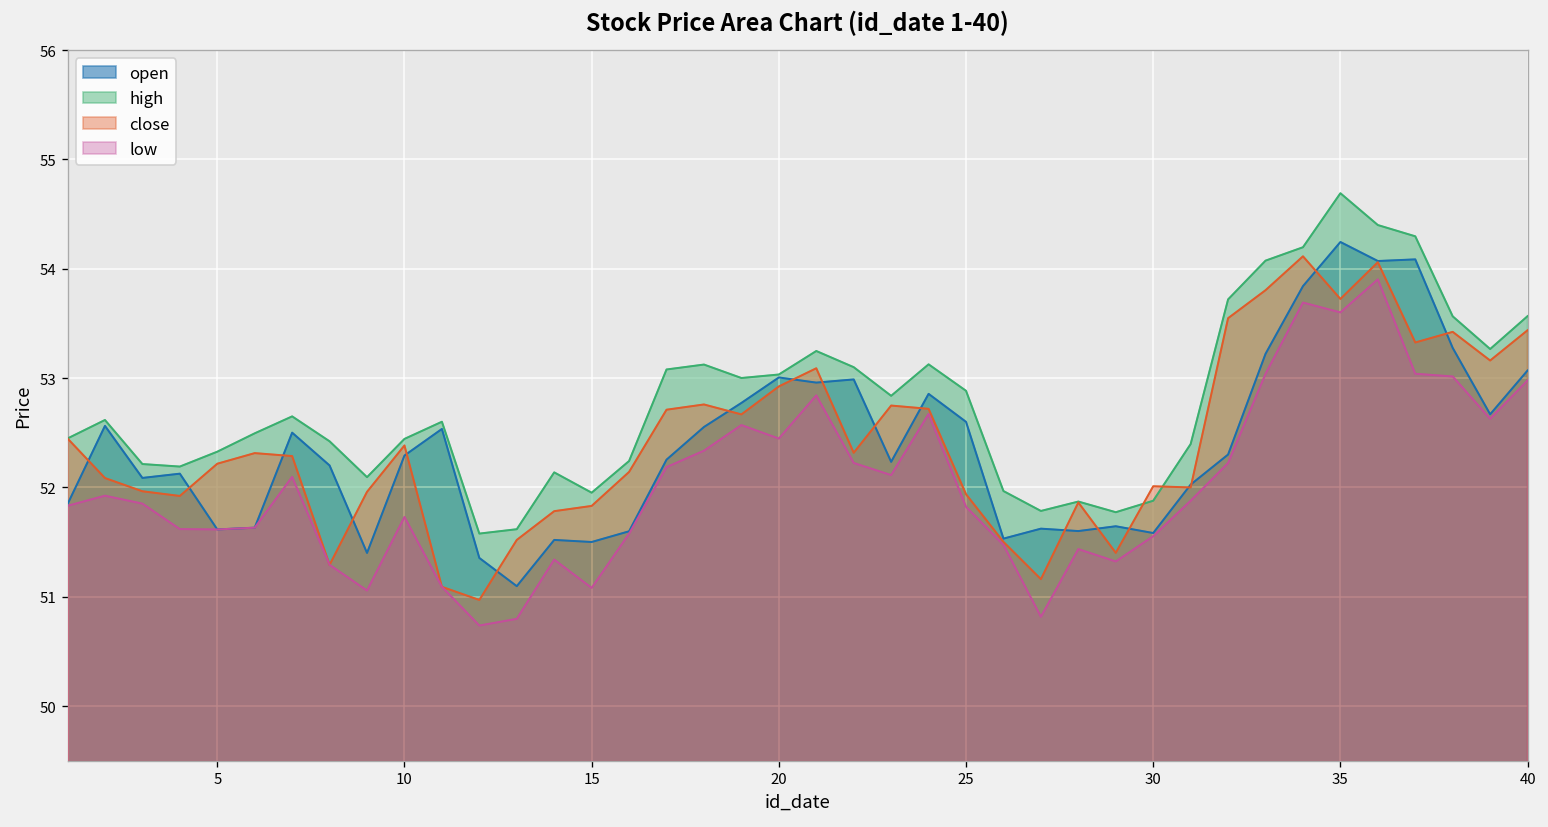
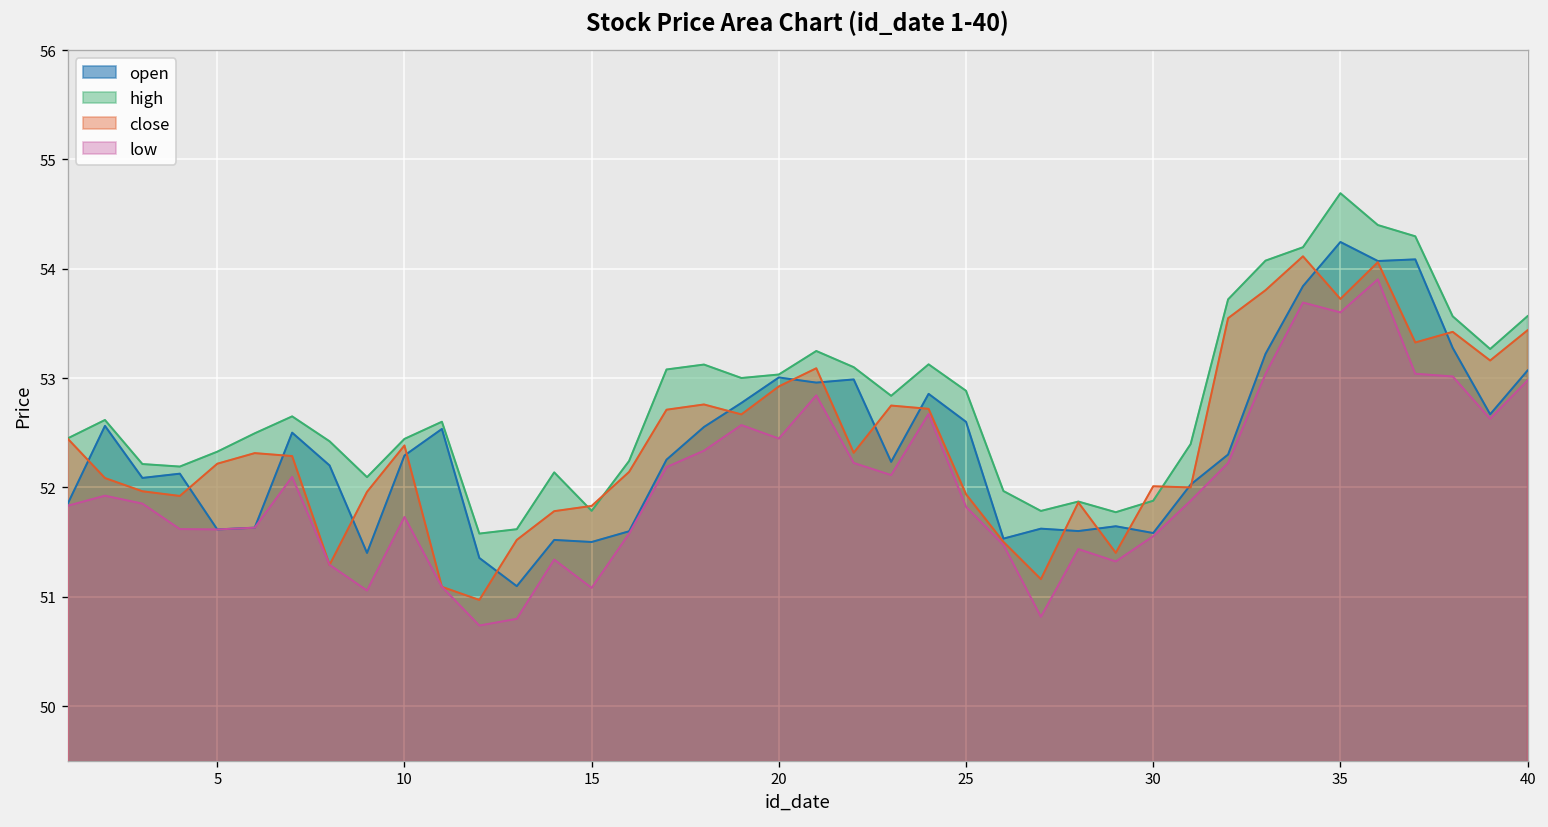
  {
    "open": {
      "10": 52.3,
      "15": 51.5,
      "25": 52.6,
      "30": 51.6,
      "35": 54.2,
      "40": 53.1
    },
    "high": {
      "5": 52.3,
      "10": 52.4,
-     "15": 52.0,
+     "15": 51.8,
      "25": 52.9,
      "30": 51.9,
      "35": 54.7,
      "40": 53.6
    },
    "close": {
      "5": 52.2,
      "10": 52.4,
      "15": 51.8,
      "20": 52.9,
      "25": 51.9,
      "30": 52.0,
      "35": 53.7,
      "40": 53.4
    },
    "low": {
      "10": 51.7,
      "15": 51.1,
      "20": 52.4,
      "25": 51.8,
      "30": 51.6,
      "35": 53.6,
      "40": 53.0
    }
  }
